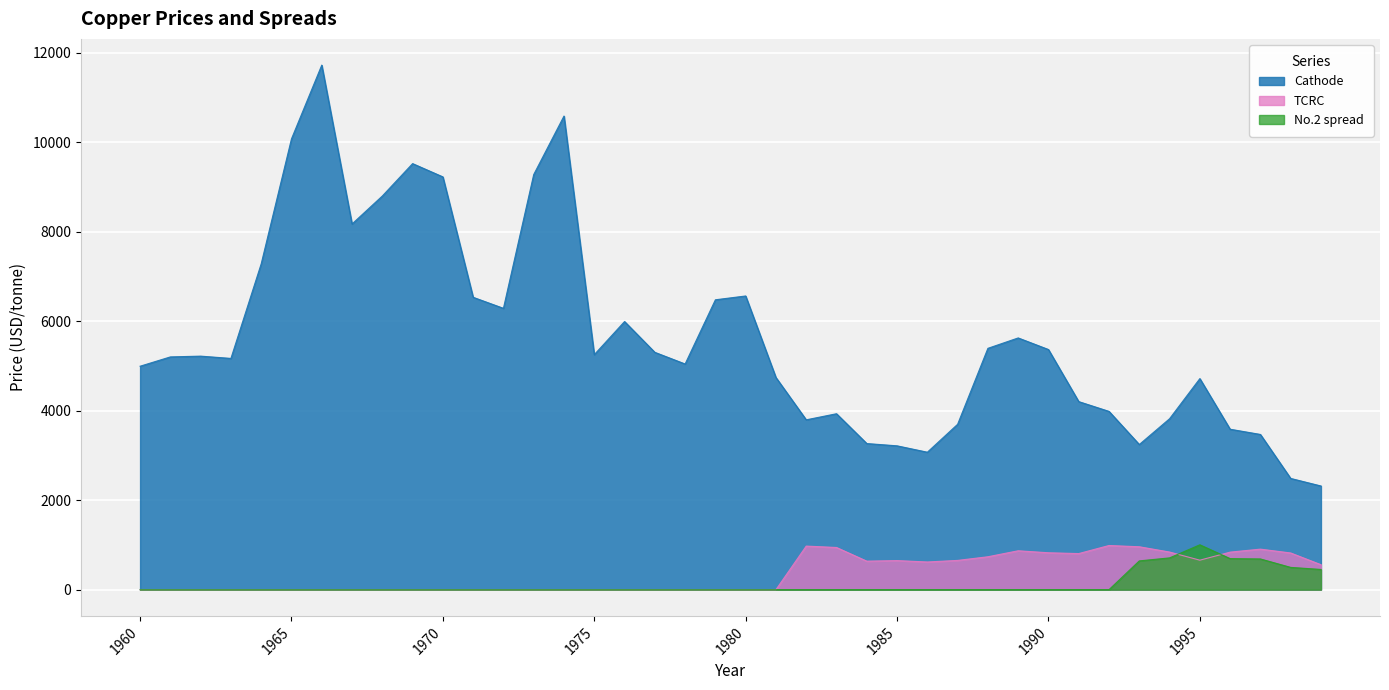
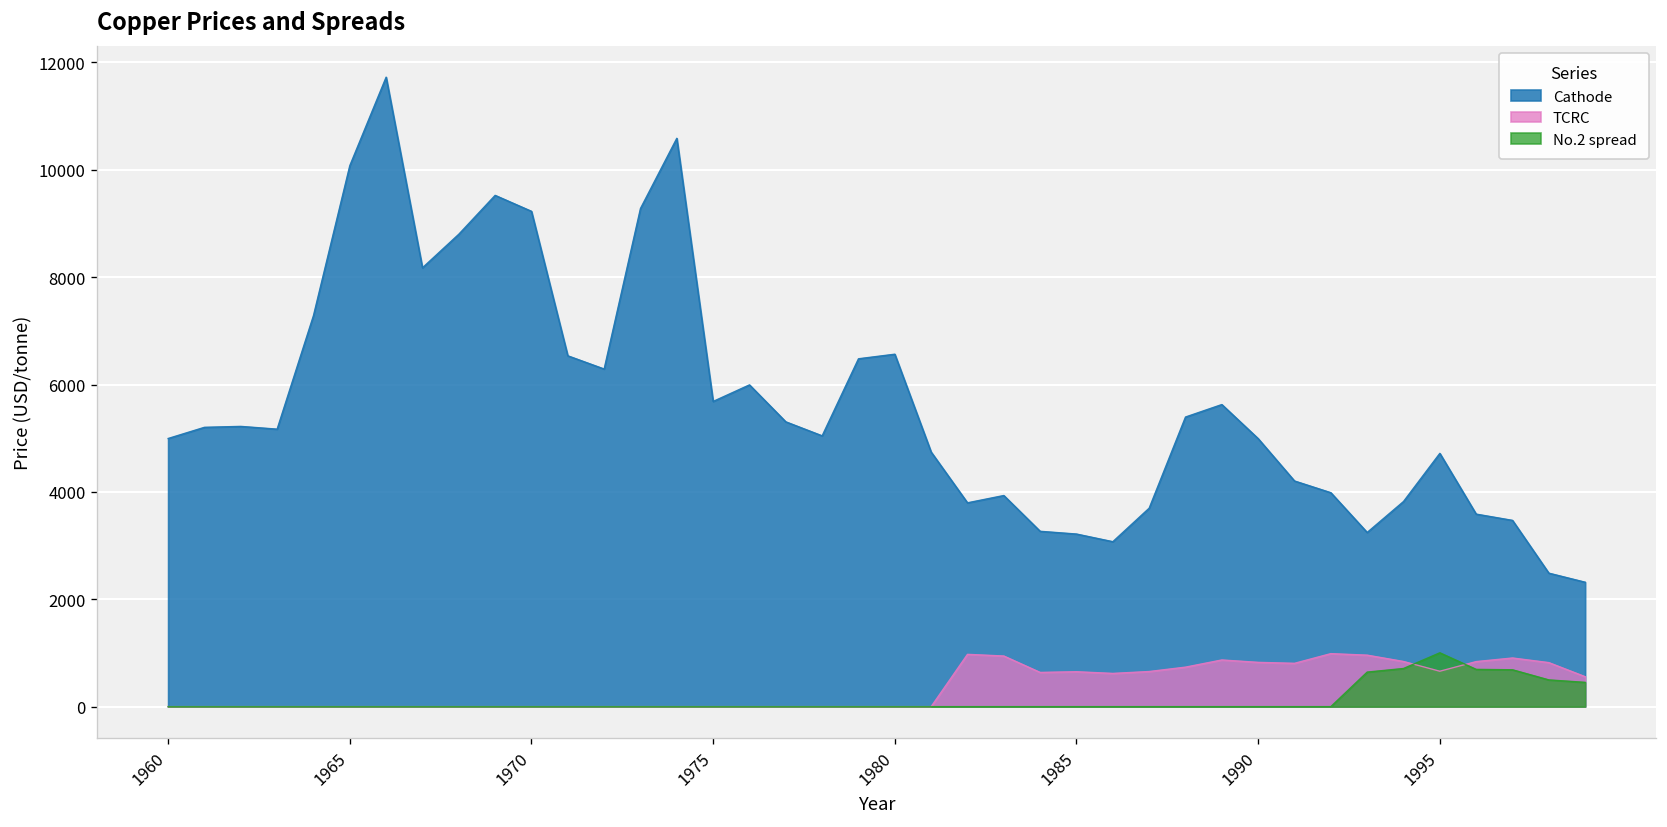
  {
    "Cathode": {
      "1960": 5000,
      "1965": 10100,
      "1970": 9200,
-     "1975": 5300,
+     "1975": 5700,
      "1980": 6600,
      "1985": 3200,
-     "1990": 5400,
+     "1990": 5000,
      "1995": 4700
    },
    "TCRC": {
      "1985": 700,
      "1990": 800,
      "1995": 700
    },
    "No.2 spread": {
      "1985": 0,
      "1990": 0,
      "1995": 1000
    }
  }
